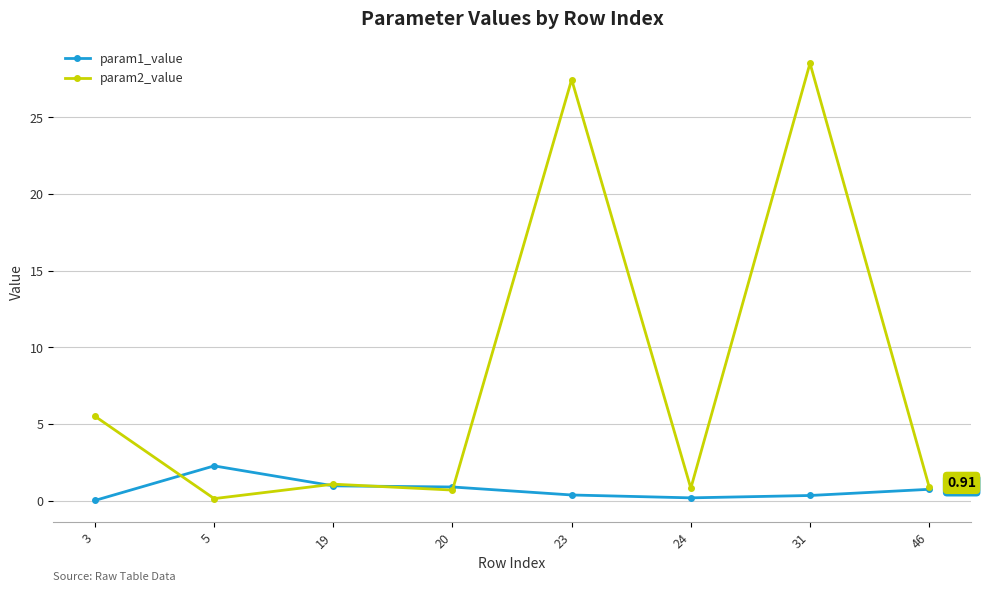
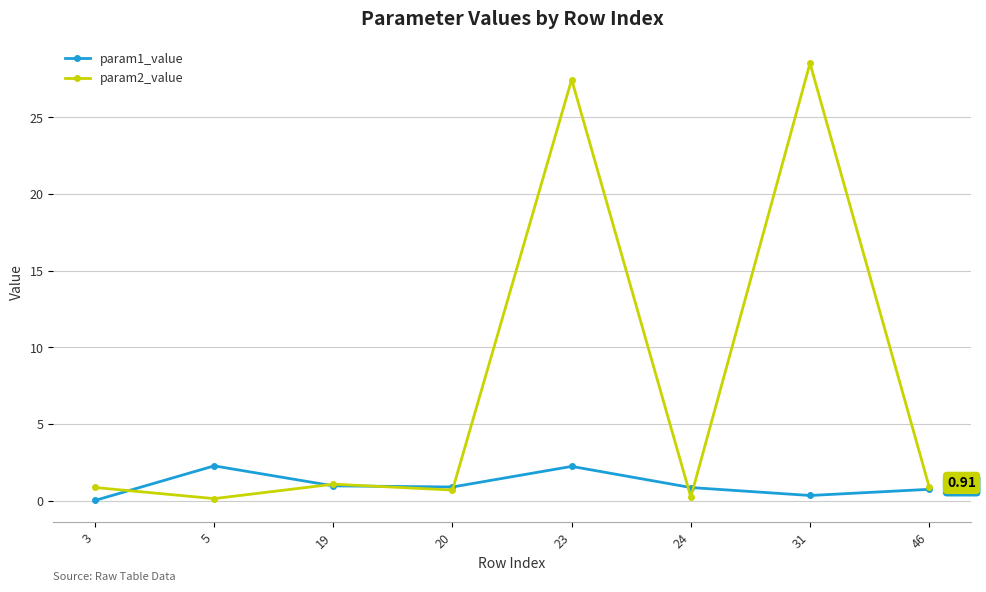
  {
    "param1_value": {
      "3": 0.0,
      "5": 2.3,
      "20": 0.9,
-     "23": 0.4,
-     "24": 0.2,
+     "23": 2.2,
+     "24": 0.9,
      "31": 0.3
    },
    "param2_value": {
-     "3": 5.5,
+     "3": 0.9,
      "5": 0.1,
      "20": 0.7,
      "23": 27.5,
-     "24": 0.8,
+     "24": 0.2,
      "31": 28.5
    }
  }
